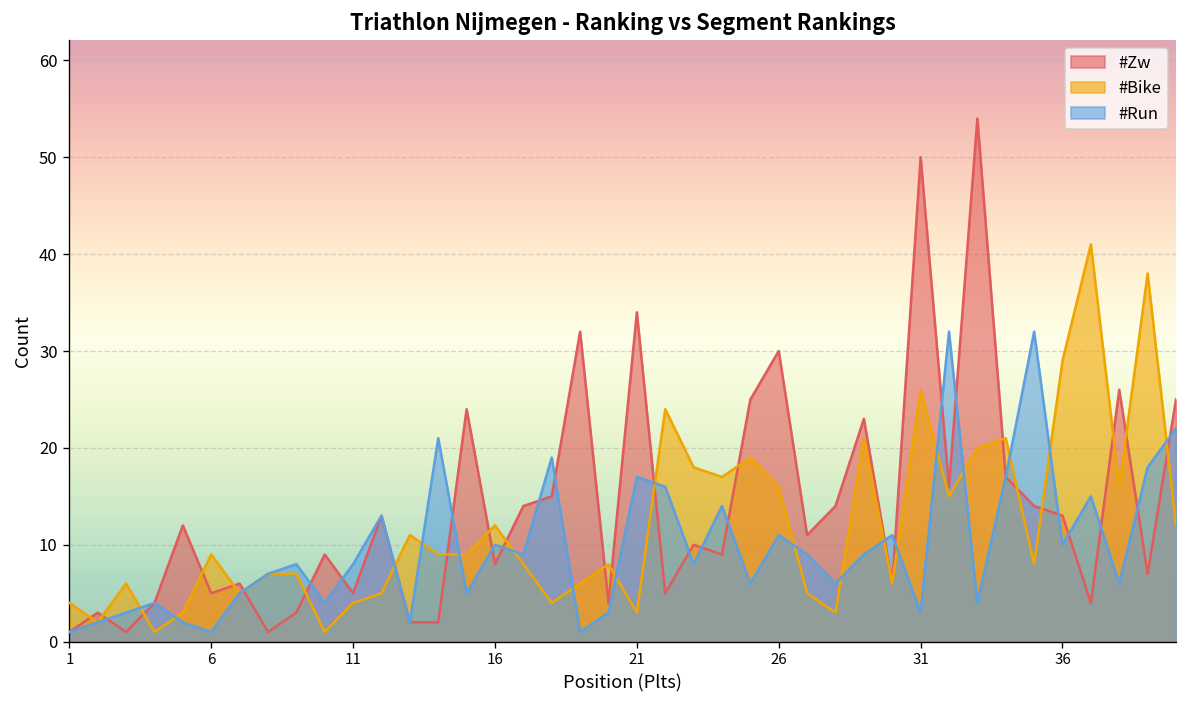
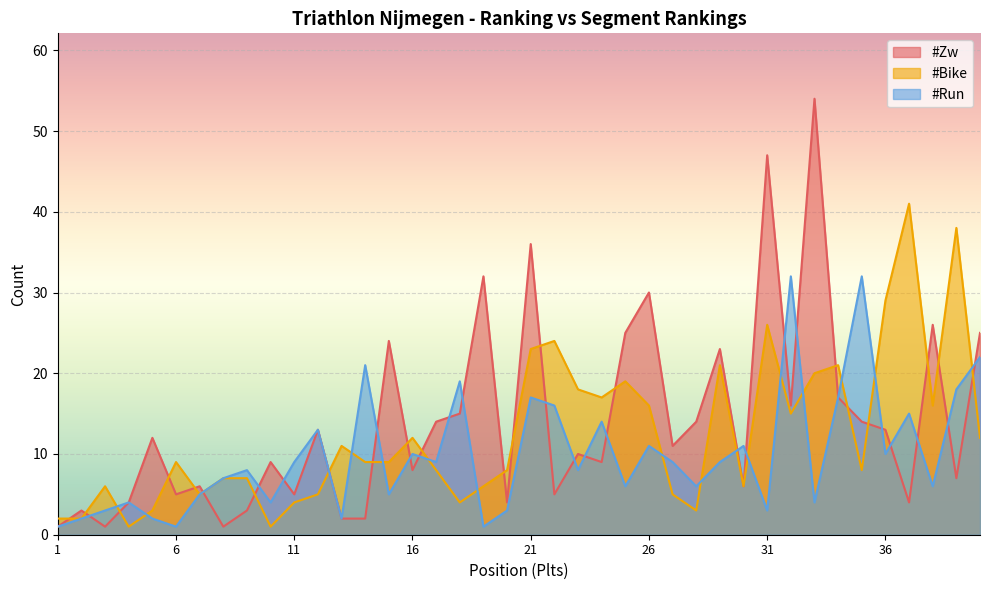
  {
    "#Zw": {
      "6": 5,
      "11": 5,
      "16": 8,
-     "21": 34,
+     "21": 36,
      "26": 30,
-     "31": 50,
+     "31": 47,
      "36": 13
    },
    "#Bike": {
-     "1": 4,
+     "1": 2,
      "6": 9,
      "11": 4,
      "16": 12,
-     "21": 3,
+     "21": 23,
      "26": 16,
      "31": 26,
      "36": 29
    },
    "#Run": {
      "6": 1,
-     "11": 8,
+     "11": 9,
      "16": 10,
      "21": 17,
      "26": 11,
      "31": 3,
      "36": 10
    }
  }
